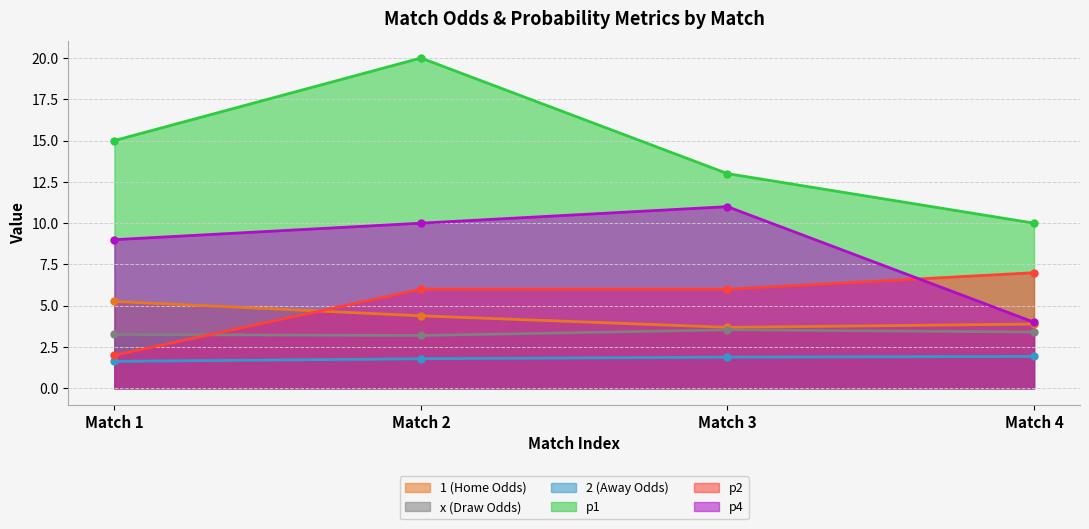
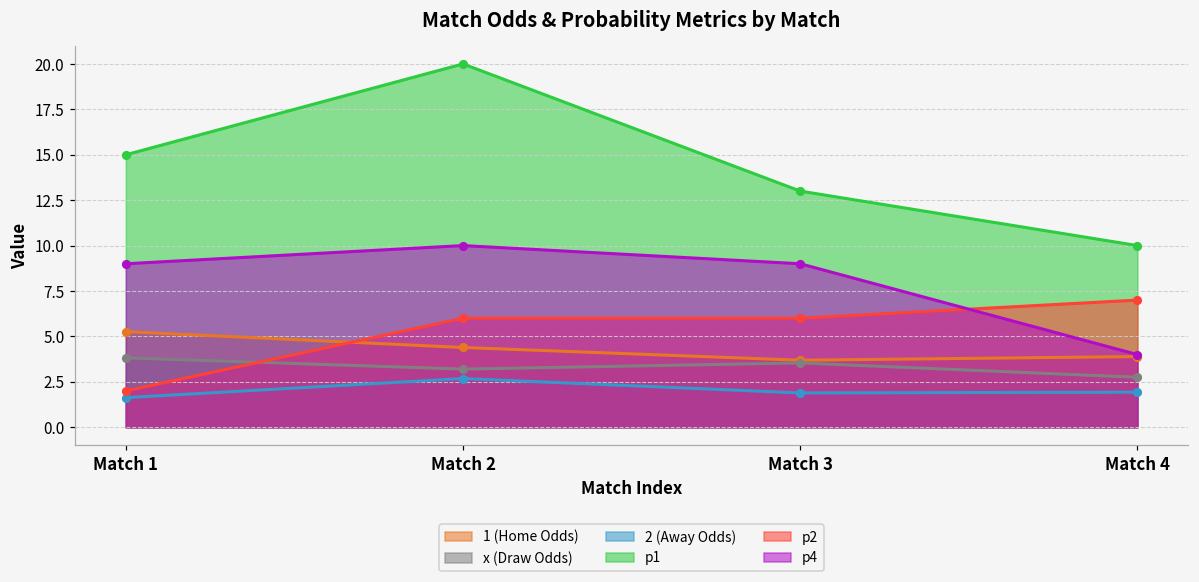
  {
    "x (Draw Odds)": {
-     "Match 1": 3.3,
+     "Match 1": 3.8,
      "Match 2": 3.2,
-     "Match 4": 3.4
+     "Match 4": 2.8
    },
    "2 (Away Odds)": {
      "Match 1": 1.6,
-     "Match 2": 1.8,
+     "Match 2": 2.7,
      "Match 3": 1.9,
      "Match 4": 1.9
    },
    "p1": {
      "Match 1": 15.0,
      "Match 2": 20.0,
      "Match 3": 13.0,
      "Match 4": 10.0
    },
    "p4": {
      "Match 1": 9,
      "Match 2": 10,
-     "Match 3": 11
+     "Match 3": 9
    }
  }
